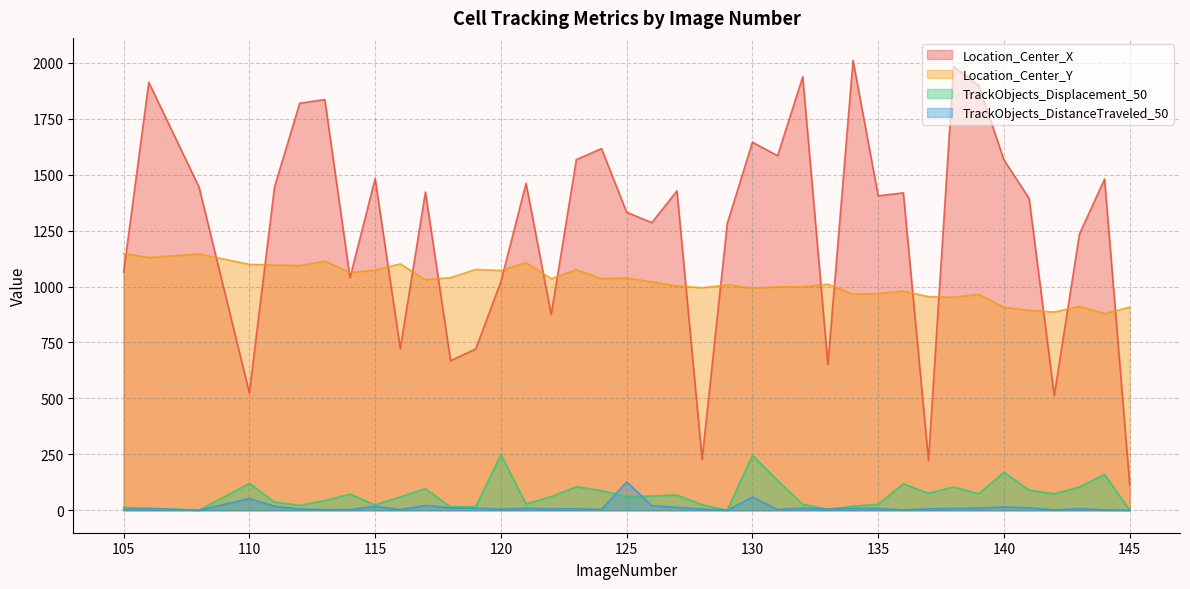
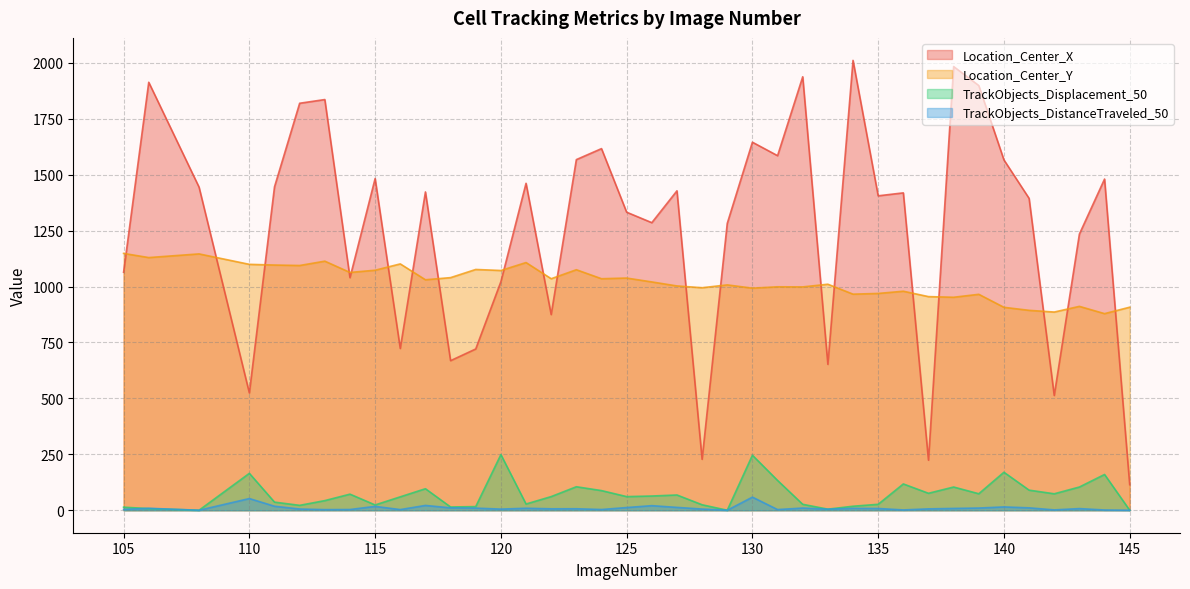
  {
    "TrackObjects_Displacement_50": {
-     "110": 120,
+     "110": 160,
      "120": 250,
      "125": 60,
      "130": 250,
      "135": 30,
      "140": 170
    },
    "TrackObjects_DistanceTraveled_50": {
      "110": 50,
      "120": 10,
-     "125": 130,
+     "125": 10,
      "130": 60,
      "135": 10,
      "140": 10
    }
  }
